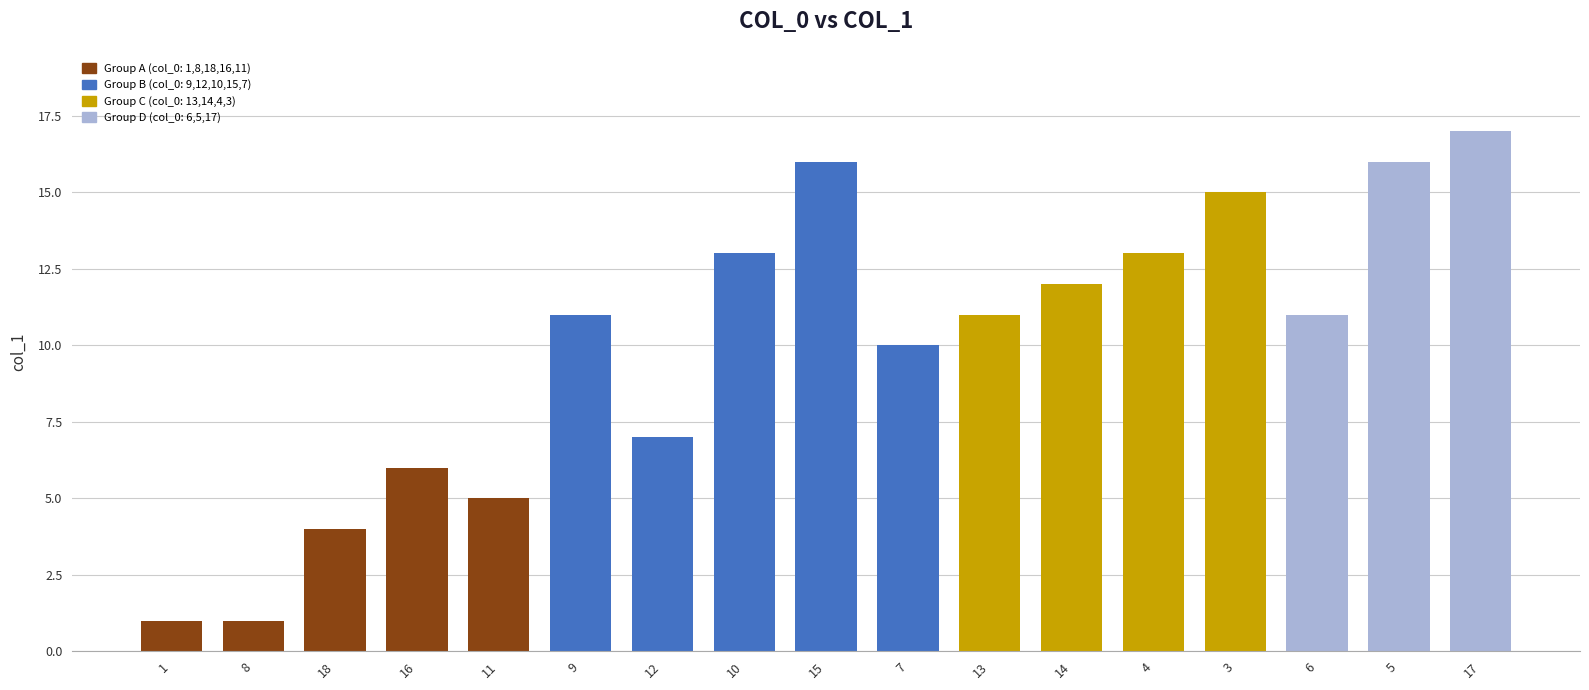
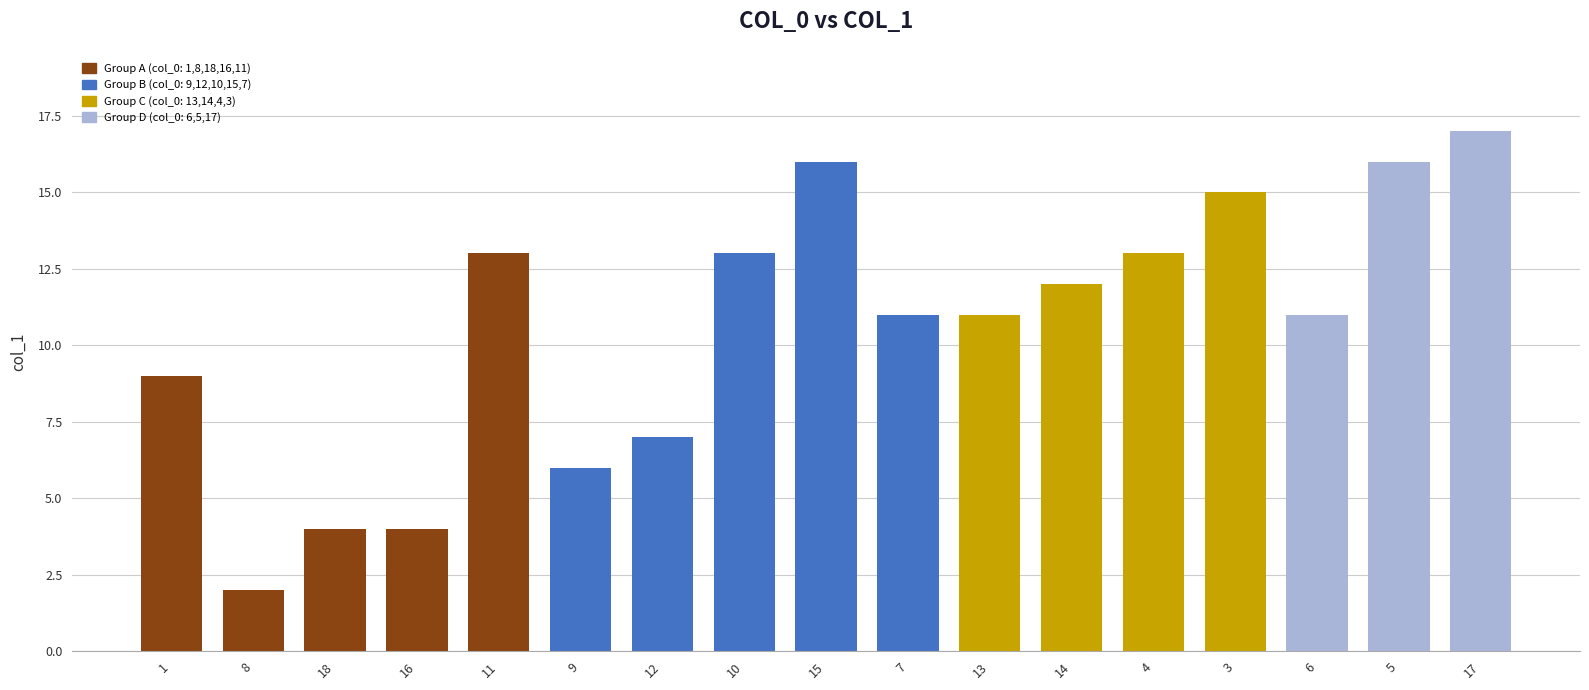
  {
-   "1": 1,
-   "8": 1,
+   "1": 9,
+   "8": 2,
    "18": 4,
-   "16": 6,
-   "11": 5,
-   "9": 11,
+   "16": 4,
+   "11": 13,
+   "9": 6,
    "12": 7,
    "10": 13,
    "15": 16,
-   "7": 10,
+   "7": 11,
    "13": 11,
    "14": 12,
    "4": 13,
    "3": 15,
    "6": 11,
    "5": 16,
    "17": 17
  }
